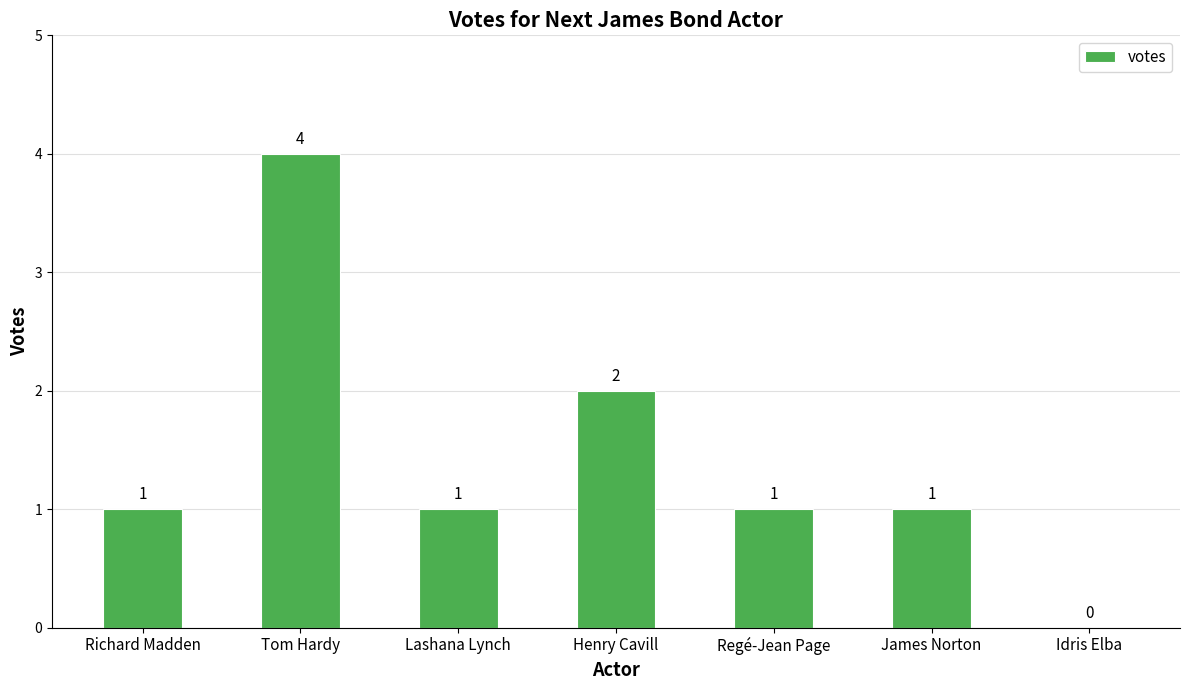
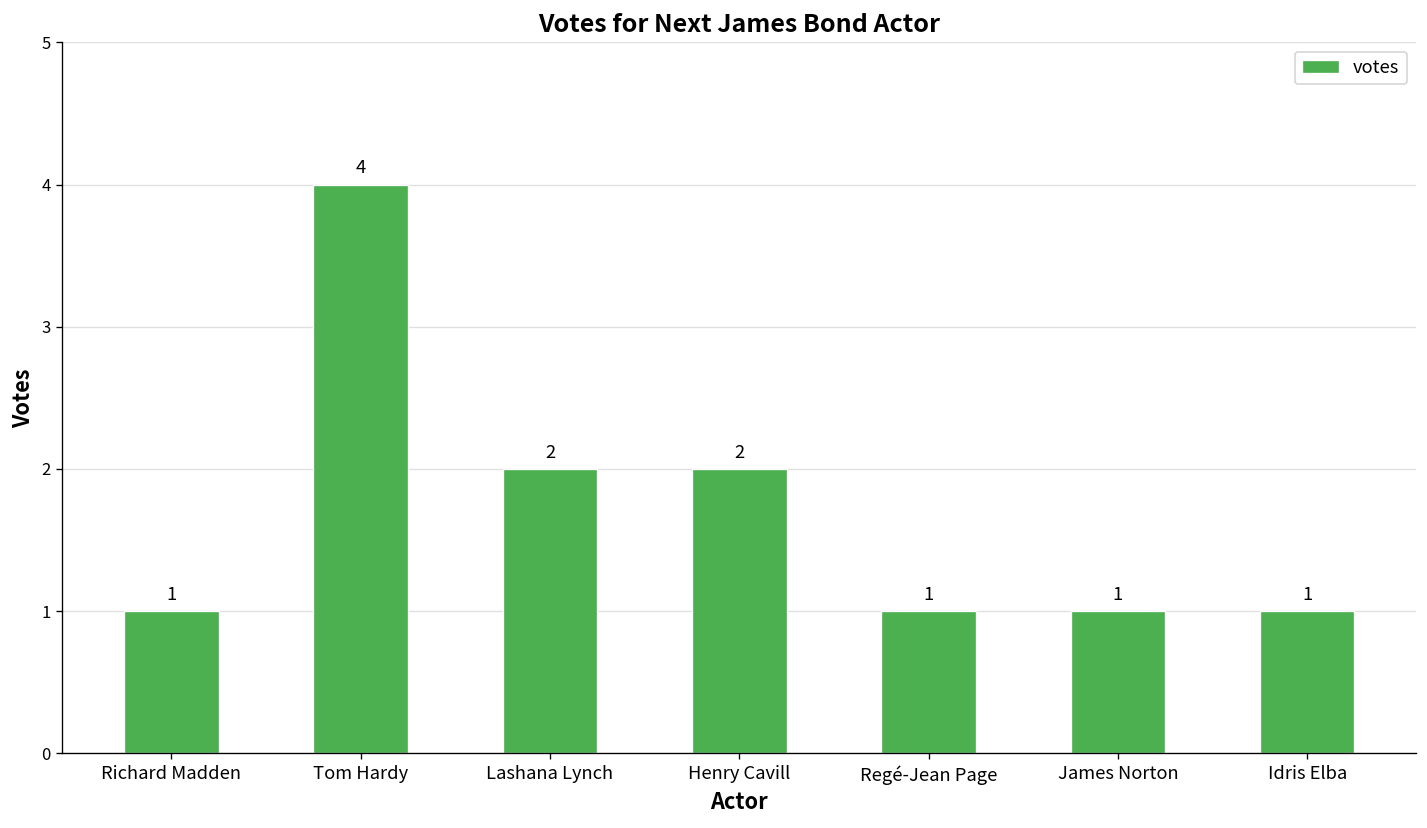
  {
    "Richard Madden": 1,
    "Tom Hardy": 4,
-   "Lashana Lynch": 1,
+   "Lashana Lynch": 2,
    "Henry Cavill": 2,
    "Regé-Jean Page": 1,
    "James Norton": 1,
-   "Idris Elba": 0
+   "Idris Elba": 1
  }
